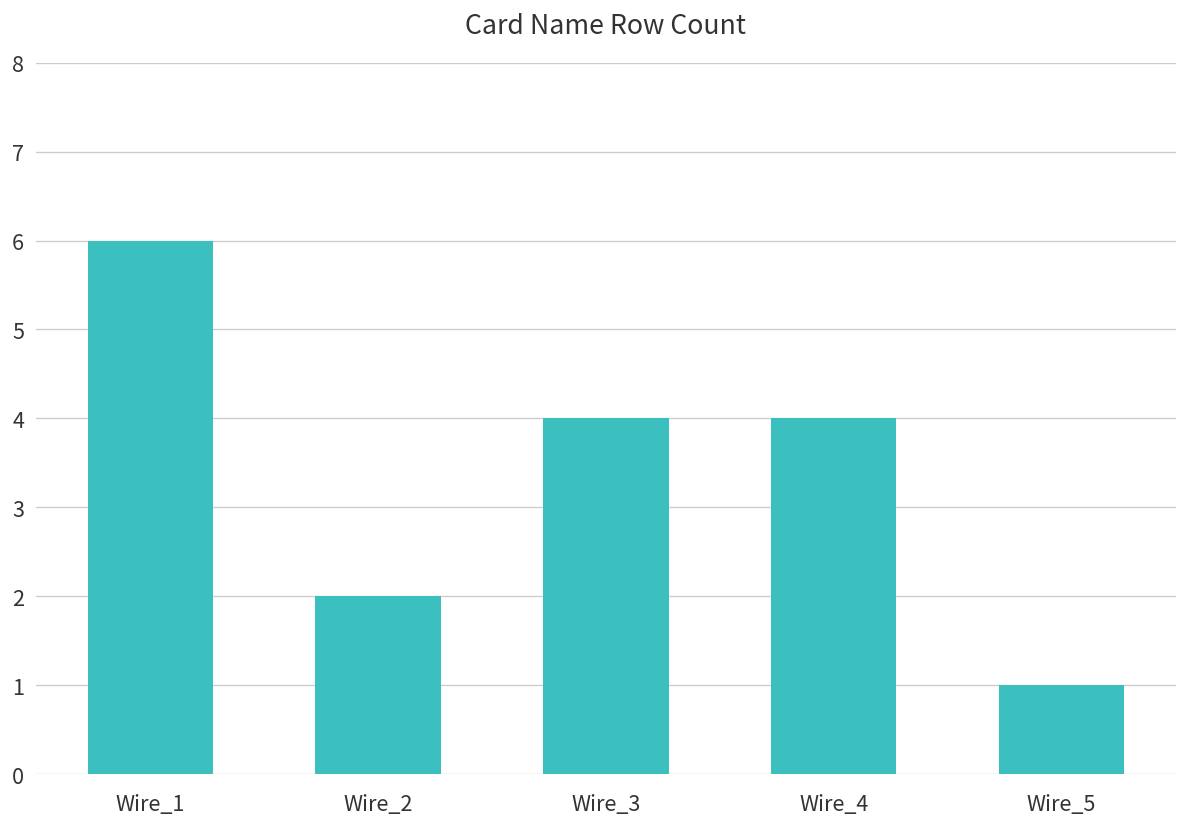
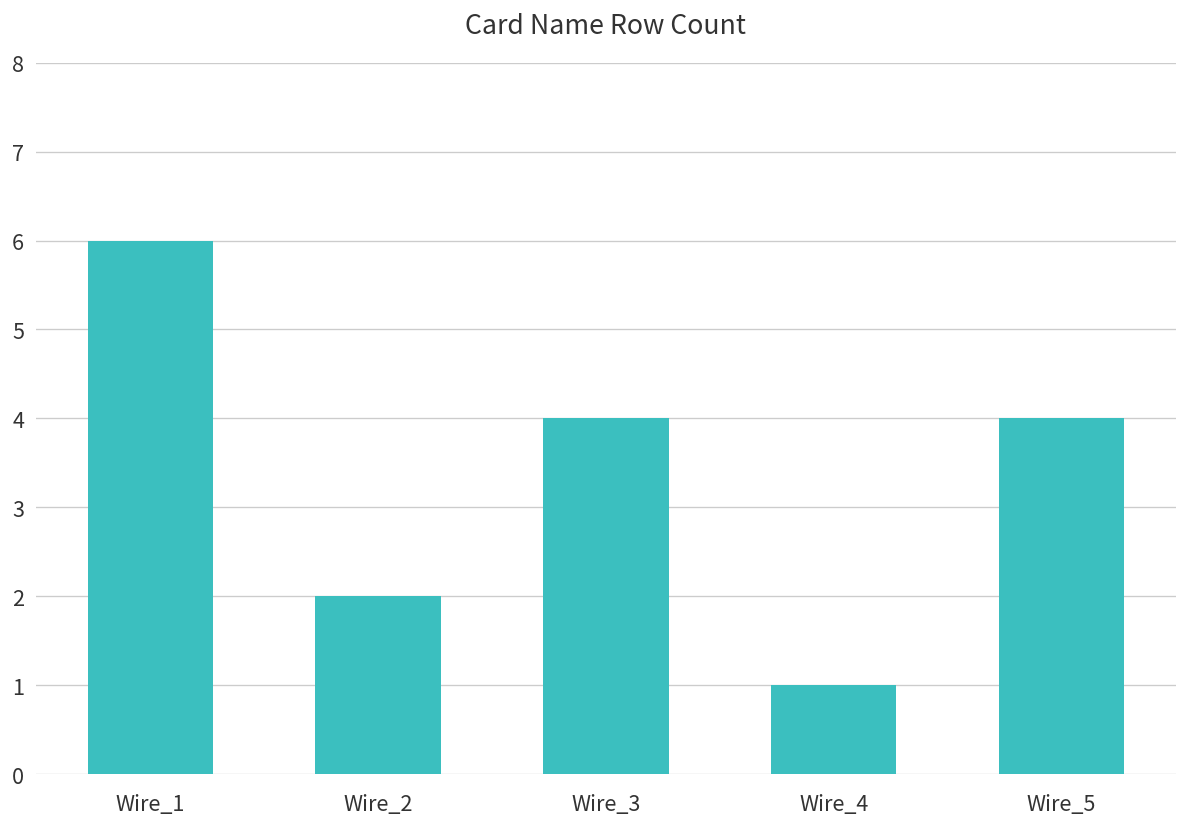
  {
    "Wire_1": 6,
    "Wire_2": 2,
    "Wire_3": 4,
-   "Wire_4": 4,
-   "Wire_5": 1
+   "Wire_4": 1,
+   "Wire_5": 4
  }
